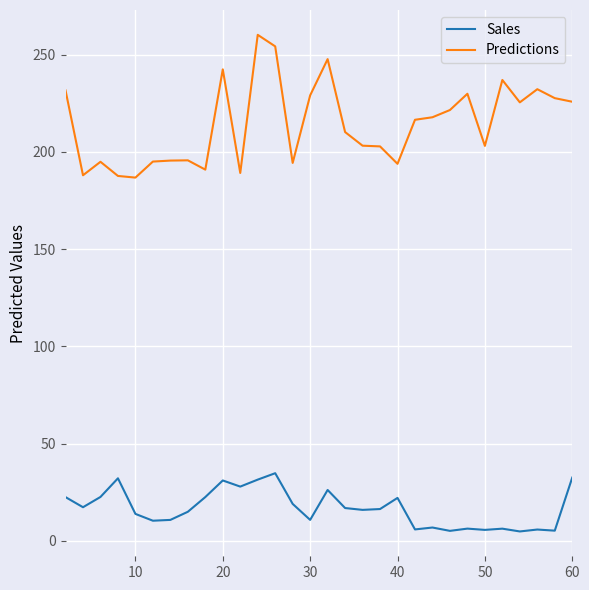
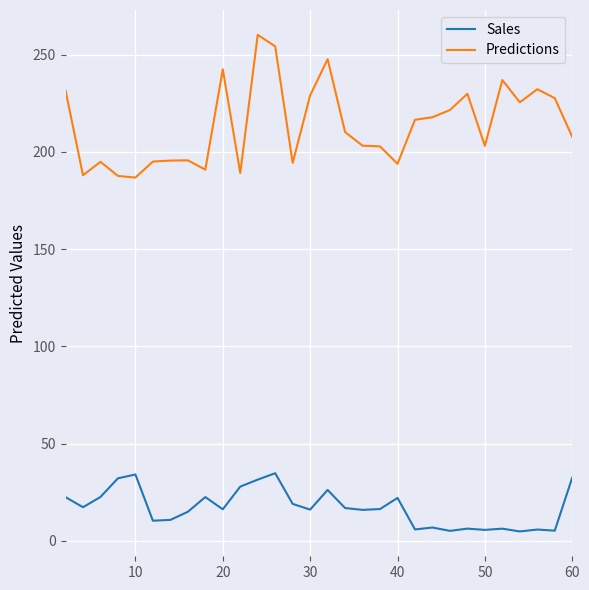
  {
    "Sales": {
-     "10": 14,
-     "20": 31,
-     "30": 11,
+     "10": 34,
+     "20": 16,
+     "30": 16,
      "40": 22,
      "50": 6,
      "60": 32
    },
    "Predictions": {
      "10": 187,
      "20": 242,
      "30": 229,
      "40": 194,
      "50": 203,
-     "60": 226
+     "60": 208
    }
  }
